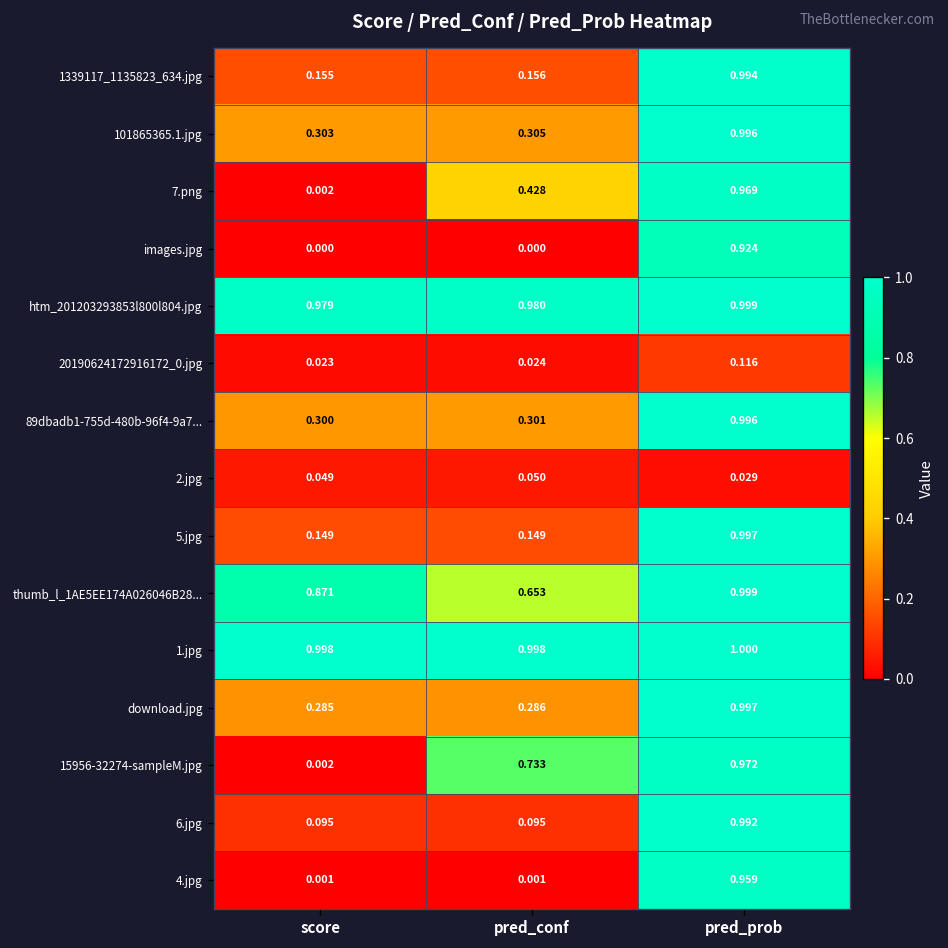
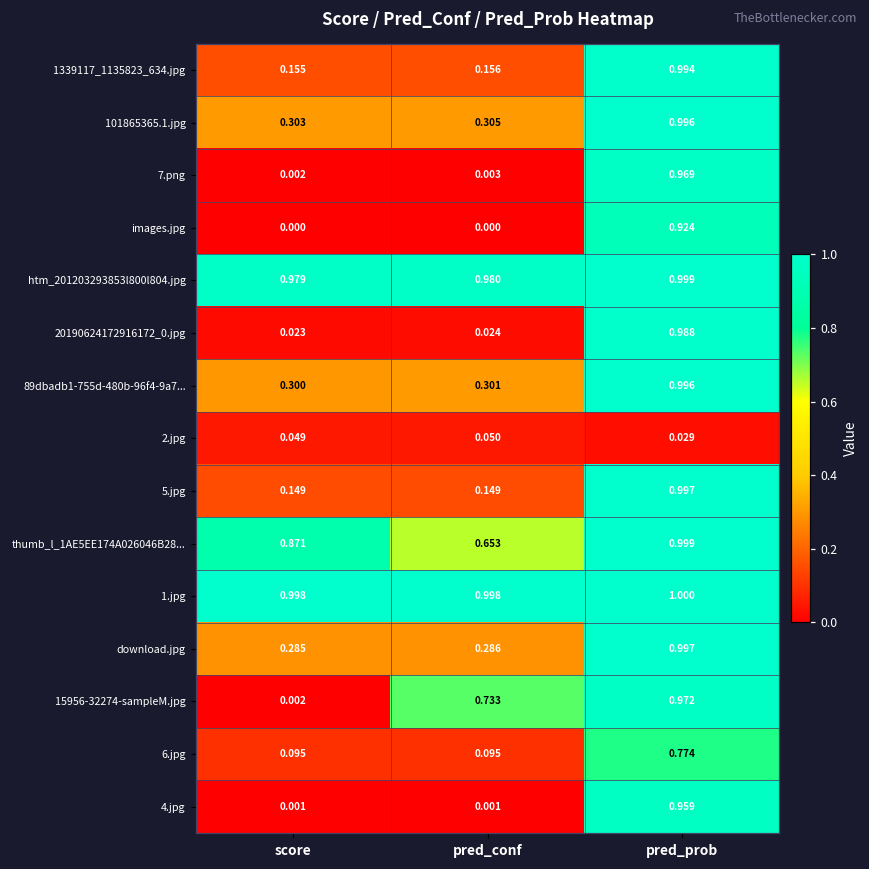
  {
    "1339117_1135823_634.jpg": {
      "score": 0.155,
      "pred_conf": 0.156,
      "pred_prob": 0.994
    },
    "101865365.1.jpg": {
      "score": 0.303,
      "pred_conf": 0.305,
      "pred_prob": 0.996
    },
    "7.png": {
      "score": 0.002,
-     "pred_conf": 0.428,
+     "pred_conf": 0.003,
      "pred_prob": 0.969
    },
    "images.jpg": {
      "score": 0.000,
      "pred_conf": 0.000,
      "pred_prob": 0.924
    },
    "htm_201203293853l800l804.jpg": {
      "score": 0.979,
      "pred_conf": 0.980,
      "pred_prob": 0.999
    },
    "20190624172916172_0.jpg": {
      "score": 0.023,
      "pred_conf": 0.024,
-     "pred_prob": 0.116
+     "pred_prob": 0.988
    },
    "89dbadb1-755d-480b-96f4-9a7...": {
      "score": 0.300,
      "pred_conf": 0.301,
      "pred_prob": 0.996
    },
    "2.jpg": {
      "score": 0.049,
      "pred_conf": 0.050,
      "pred_prob": 0.029
    },
    "5.jpg": {
      "score": 0.149,
      "pred_conf": 0.149,
      "pred_prob": 0.997
    },
    "thumb_l_1AE5EE174A026046B28...": {
      "score": 0.871,
      "pred_conf": 0.653,
      "pred_prob": 0.999
    },
    "1.jpg": {
      "score": 0.998,
      "pred_conf": 0.998,
      "pred_prob": 1.000
    },
    "download.jpg": {
      "score": 0.285,
      "pred_conf": 0.286,
      "pred_prob": 0.997
    },
    "15956-32274-sampleM.jpg": {
      "score": 0.002,
      "pred_conf": 0.733,
      "pred_prob": 0.972
    },
    "6.jpg": {
      "score": 0.095,
      "pred_conf": 0.095,
-     "pred_prob": 0.992
+     "pred_prob": 0.774
    },
    "4.jpg": {
      "score": 0.001,
      "pred_conf": 0.001,
      "pred_prob": 0.959
    }
  }
